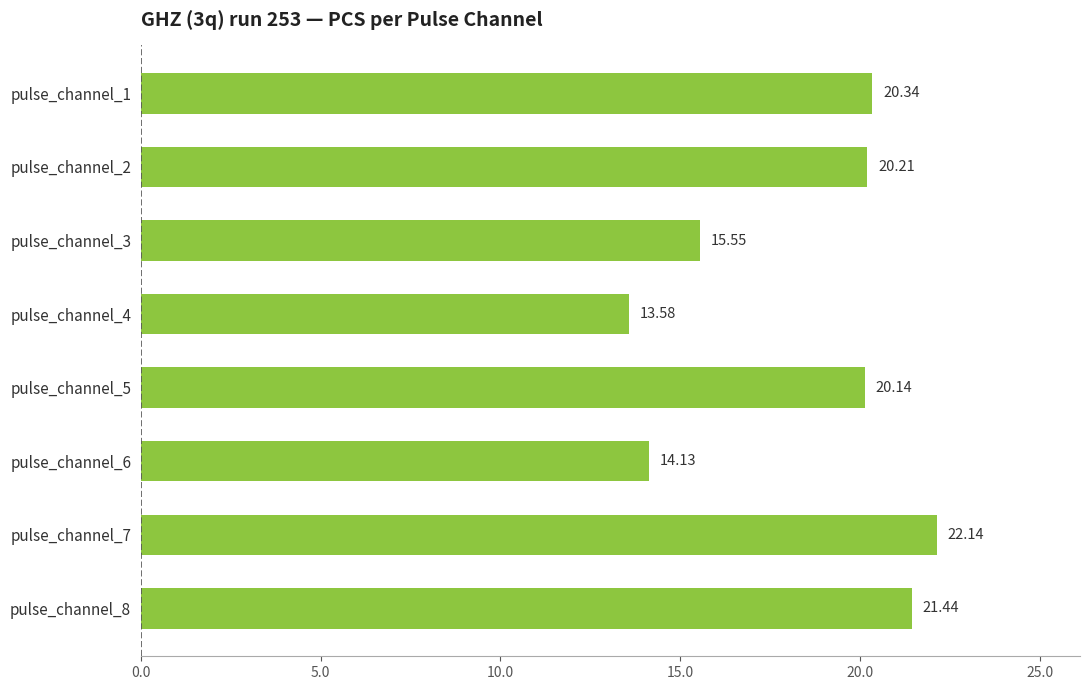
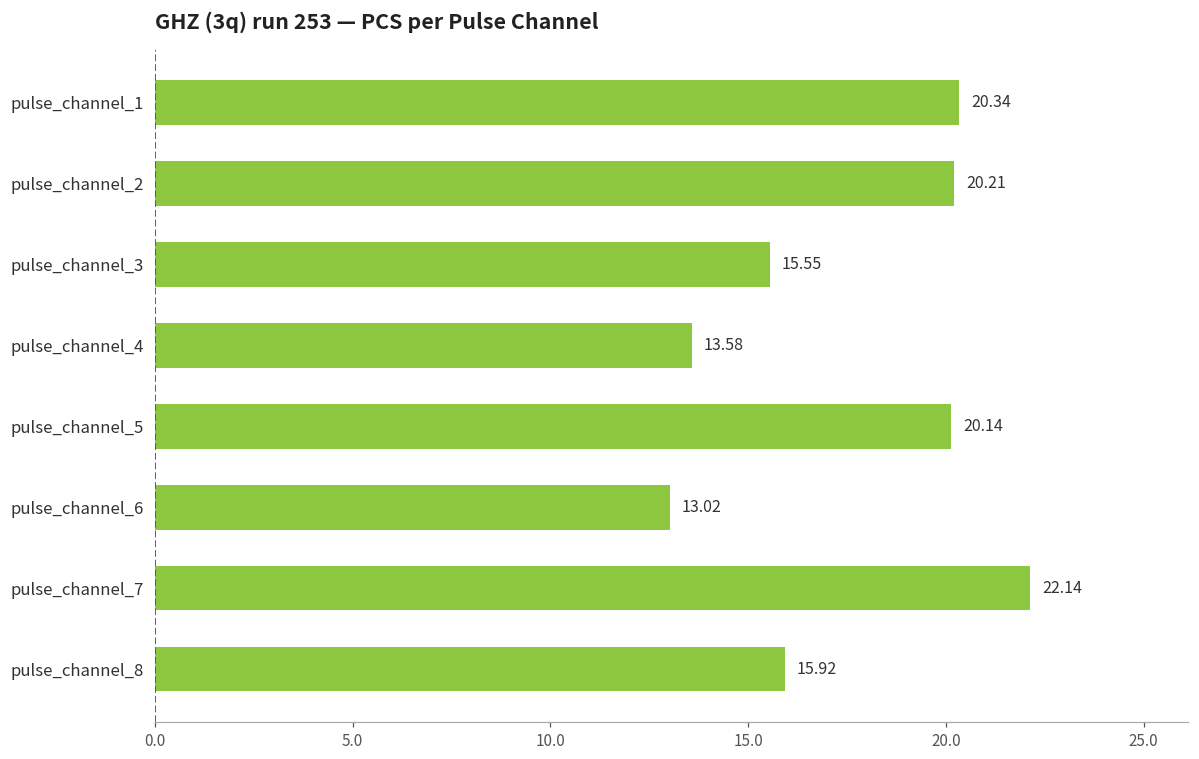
  {
    "pulse_channel_1": 20.34,
    "pulse_channel_2": 20.21,
    "pulse_channel_3": 15.55,
    "pulse_channel_4": 13.58,
    "pulse_channel_5": 20.14,
-   "pulse_channel_6": 14.13,
+   "pulse_channel_6": 13.02,
    "pulse_channel_7": 22.14,
-   "pulse_channel_8": 21.44
+   "pulse_channel_8": 15.92
  }
